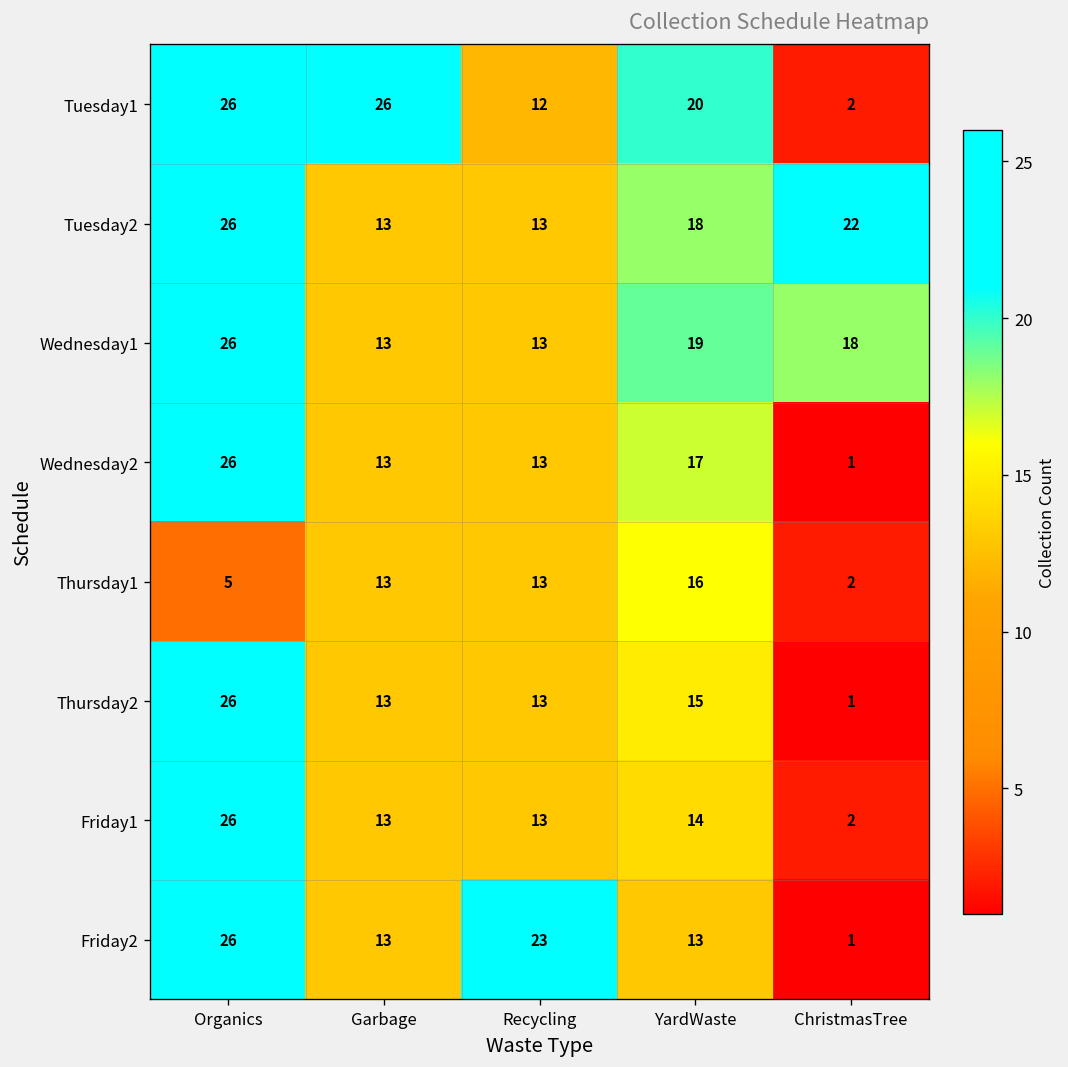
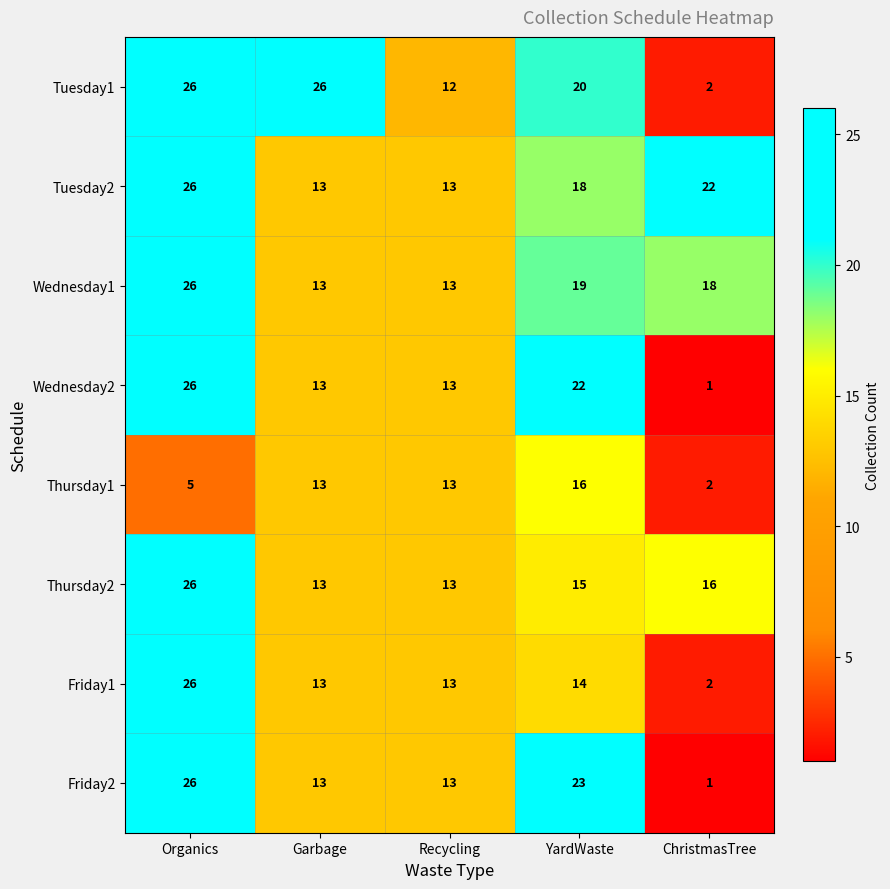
  {
    "Tuesday1": {
      "Organics": 26,
      "Garbage": 26,
      "Recycling": 12,
      "YardWaste": 20,
      "ChristmasTree": 2
    },
    "Tuesday2": {
      "Organics": 26,
      "Garbage": 13,
      "Recycling": 13,
      "YardWaste": 18,
      "ChristmasTree": 22
    },
    "Wednesday1": {
      "Organics": 26,
      "Garbage": 13,
      "Recycling": 13,
      "YardWaste": 19,
      "ChristmasTree": 18
    },
    "Wednesday2": {
      "Organics": 26,
      "Garbage": 13,
      "Recycling": 13,
-     "YardWaste": 17,
+     "YardWaste": 22,
      "ChristmasTree": 1
    },
    "Thursday1": {
      "Organics": 5,
      "Garbage": 13,
      "Recycling": 13,
      "YardWaste": 16,
      "ChristmasTree": 2
    },
    "Thursday2": {
      "Organics": 26,
      "Garbage": 13,
      "Recycling": 13,
      "YardWaste": 15,
-     "ChristmasTree": 1
+     "ChristmasTree": 16
    },
    "Friday1": {
      "Organics": 26,
      "Garbage": 13,
      "Recycling": 13,
      "YardWaste": 14,
      "ChristmasTree": 2
    },
    "Friday2": {
      "Organics": 26,
      "Garbage": 13,
-     "Recycling": 23,
-     "YardWaste": 13,
+     "Recycling": 13,
+     "YardWaste": 23,
      "ChristmasTree": 1
    }
  }
